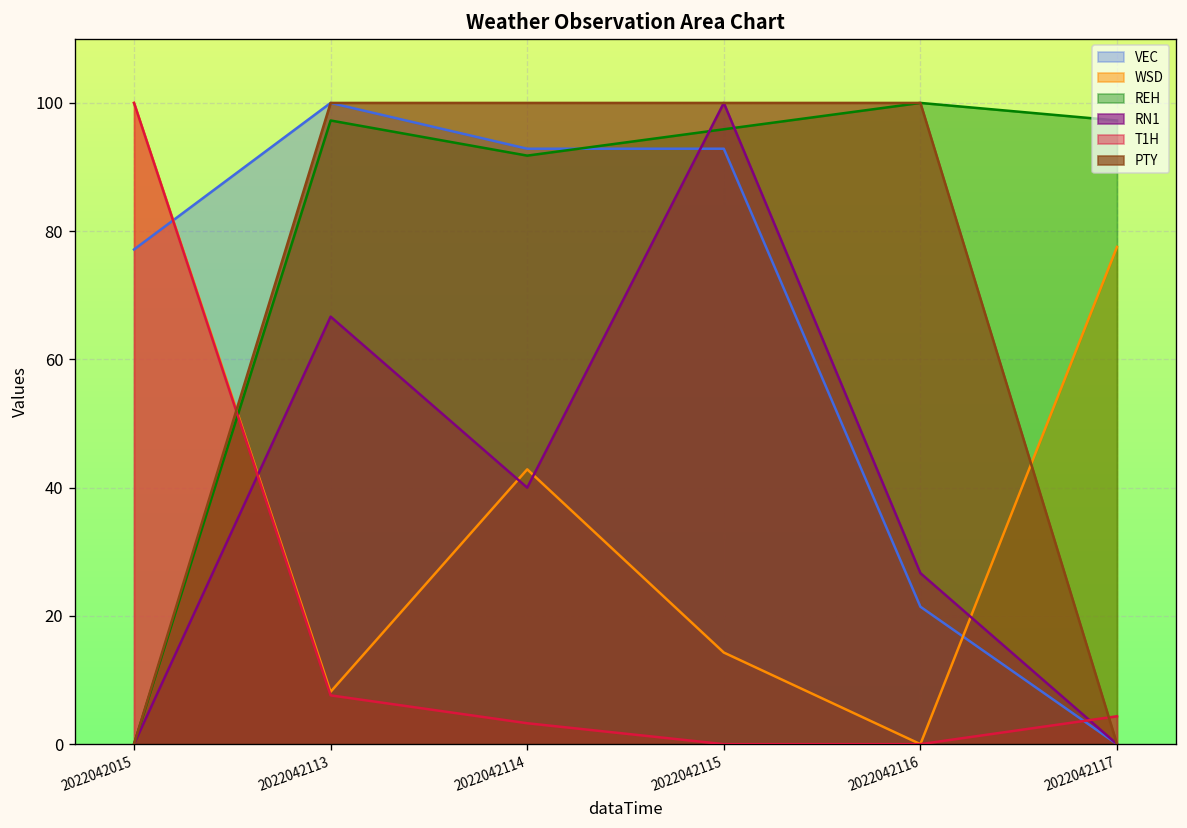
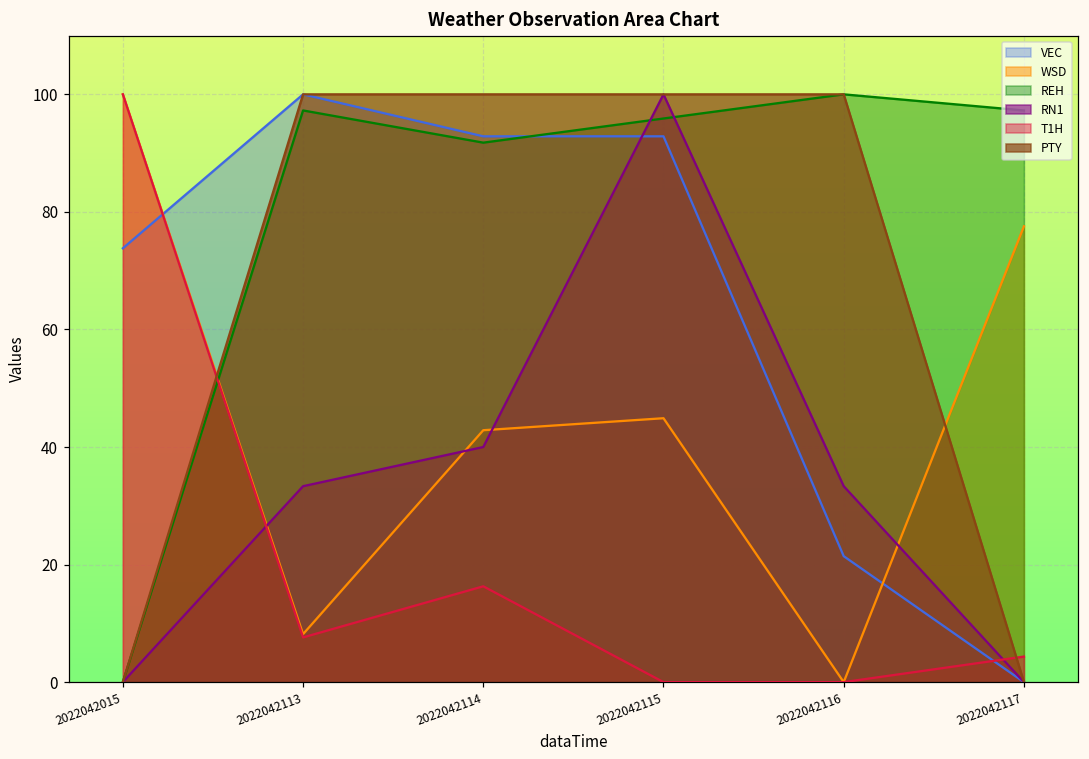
  {
    "VEC": {
-     "2022042015": 77,
+     "2022042015": 74,
      "2022042114": 93,
      "2022042115": 93,
      "2022042116": 21
    },
    "WSD": {
      "2022042113": 8,
      "2022042114": 43,
-     "2022042115": 14,
+     "2022042115": 45,
      "2022042117": 78
    },
    "REH": {
      "2022042113": 97,
      "2022042114": 92,
      "2022042115": 96
    },
    "RN1": {
-     "2022042113": 67,
+     "2022042113": 33,
      "2022042114": 40,
-     "2022042116": 27
+     "2022042116": 33
    },
    "T1H": {
      "2022042113": 8,
-     "2022042114": 3,
+     "2022042114": 16,
      "2022042115": 0,
      "2022042117": 4
    },
    "PTY": {
      "2022042114": 100
    }
  }
